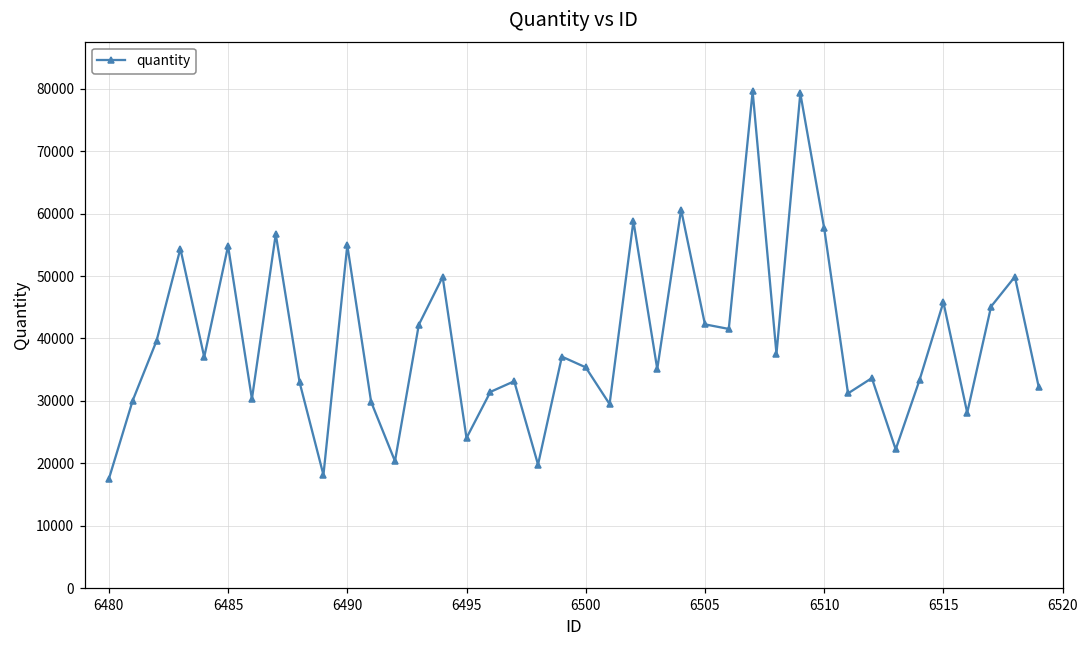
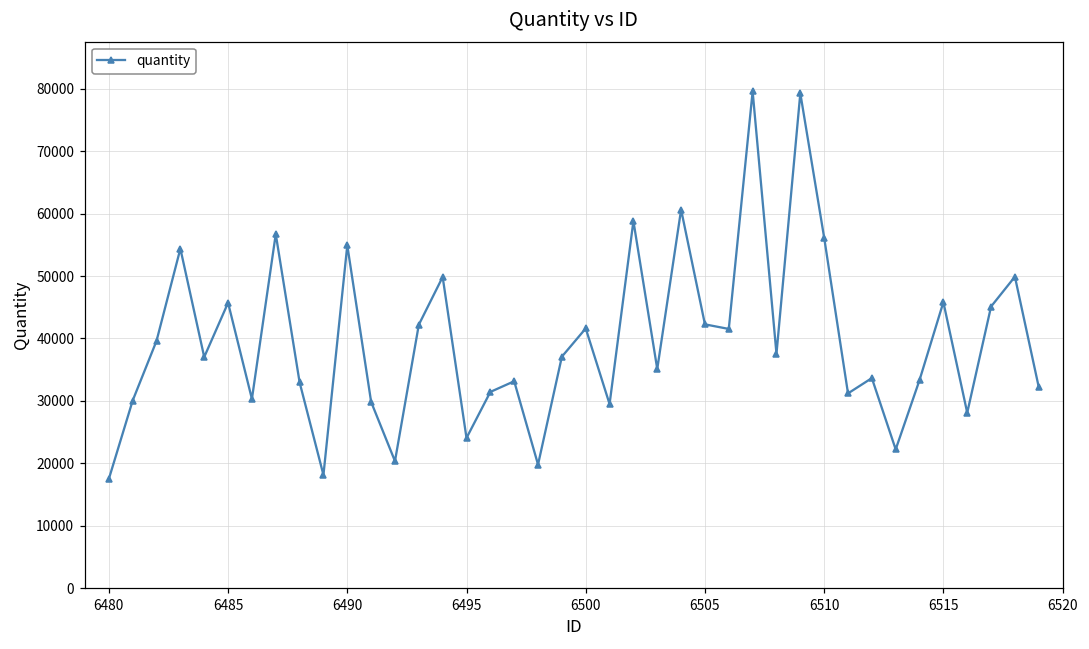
  {
    "6480": 17000,
-   "6485": 55000,
+   "6485": 46000,
    "6490": 55000,
    "6495": 24000,
-   "6500": 35000,
+   "6500": 42000,
    "6505": 42000,
-   "6510": 58000,
+   "6510": 56000,
    "6515": 46000
  }
